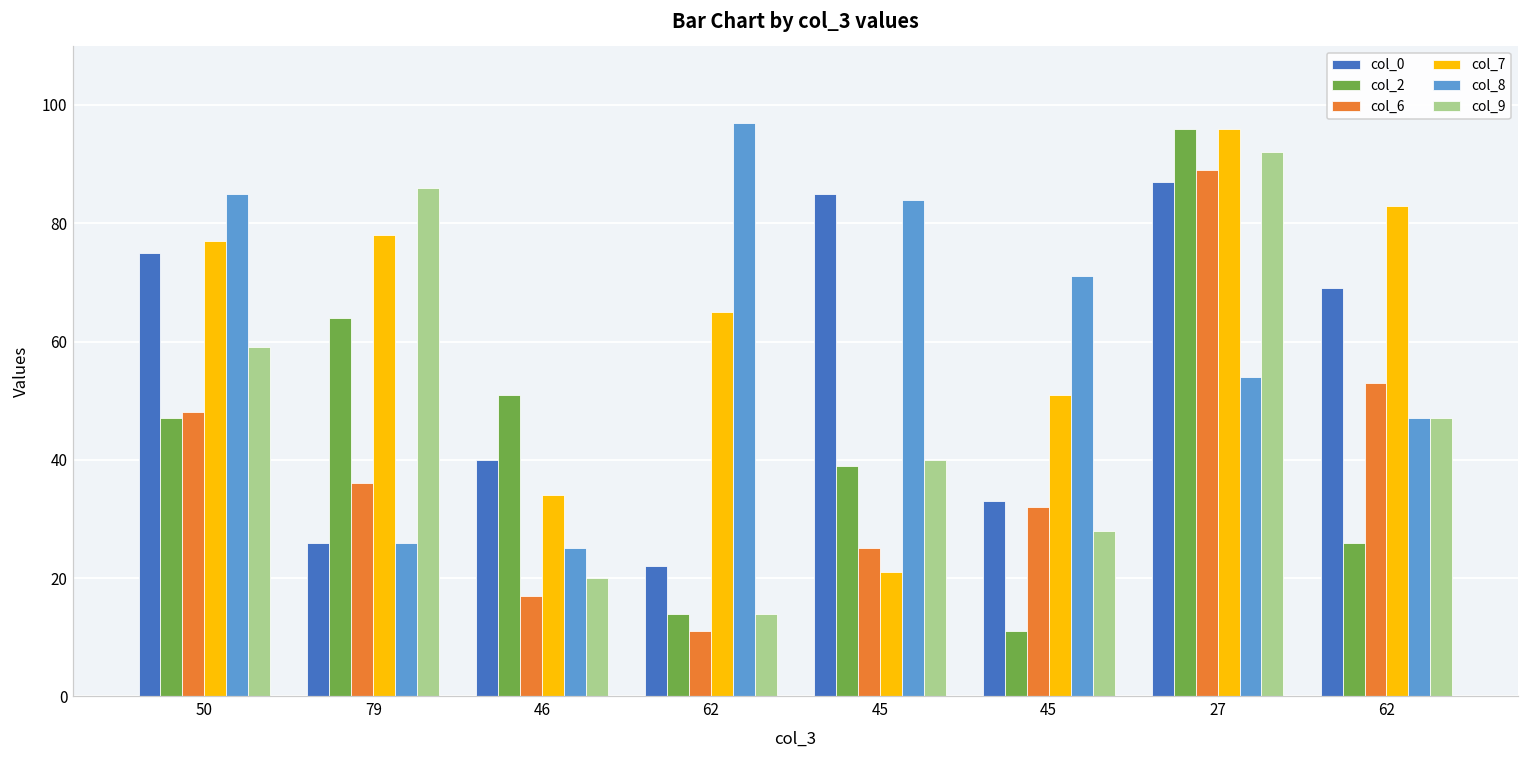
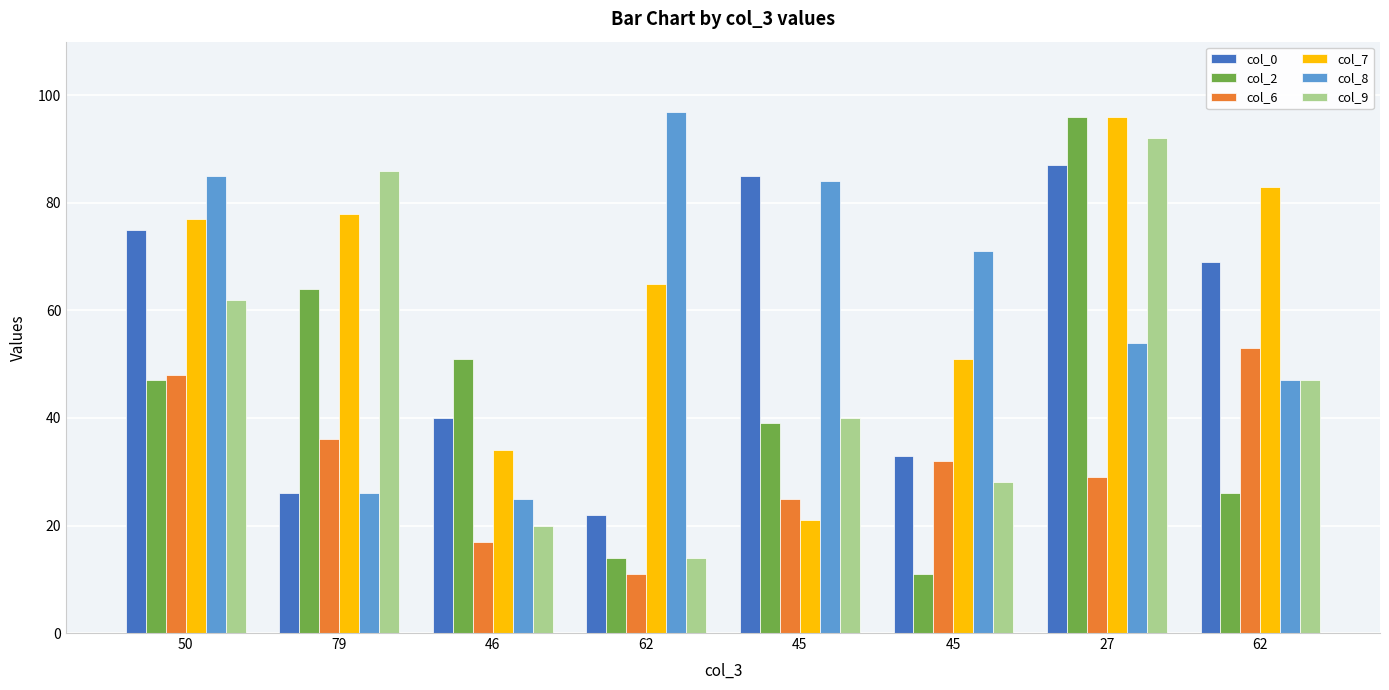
  {
    "col_2": {
      "50": 47,
      "79": 64,
      "46": 51,
      "27": 96
    },
    "col_6": {
      "50": 48,
      "79": 36,
      "46": 17,
-     "27": 89
+     "27": 29
    },
    "col_7": {
      "50": 77,
      "79": 78,
      "46": 34,
      "27": 96
    },
    "col_9": {
-     "50": 59,
+     "50": 62,
      "79": 86,
      "46": 20,
      "27": 92
    }
  }
